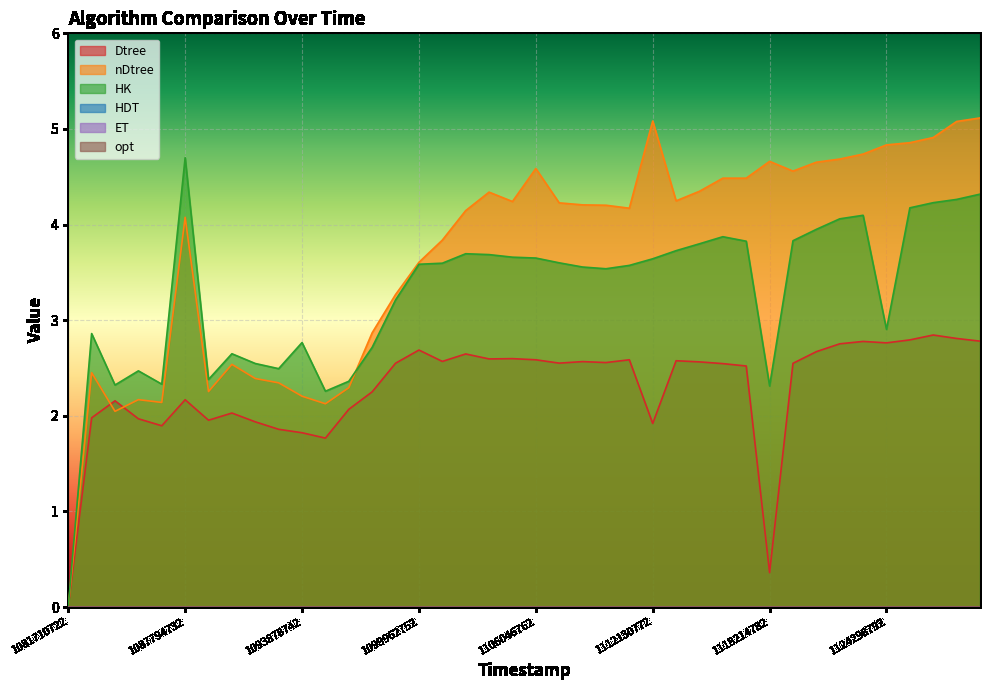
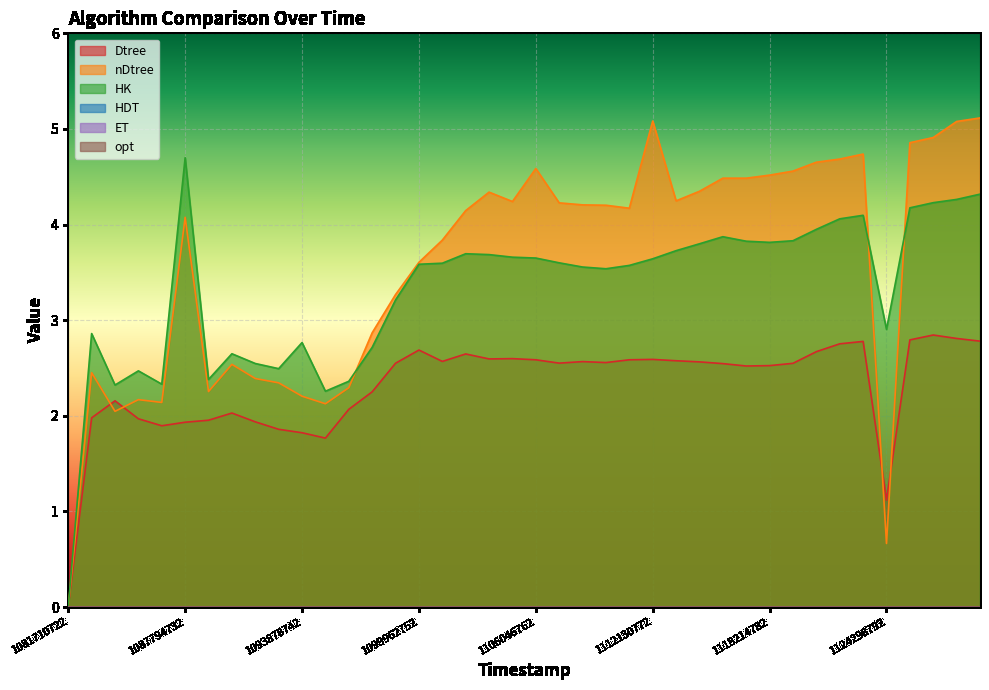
  {
    "Dtree": {
-     "1087794732": 2.2,
+     "1087794732": 1.9,
      "1093878742": 1.8,
      "1099962752": 2.7,
      "1106046762": 2.6,
-     "1112130772": 1.9,
-     "1118214782": 0.4,
-     "1124298792": 2.8
+     "1112130772": 2.6,
+     "1118214782": 2.5,
+     "1124298792": 1.1
    },
    "nDtree": {
      "1087794732": 4.1,
      "1093878742": 2.2,
      "1106046762": 4.6,
      "1112130772": 5.1,
-     "1118214782": 4.7,
-     "1124298792": 4.8
+     "1118214782": 4.5,
+     "1124298792": 0.7
    },
    "HK": {
      "1087794732": 4.7,
      "1093878742": 2.8,
      "1106046762": 3.7,
      "1112130772": 3.6,
-     "1118214782": 2.3,
+     "1118214782": 3.8,
      "1124298792": 2.9
    },
    "opt": {
      "1087794732": 0.0,
      "1093878742": 0.0,
      "1099962752": 0.0,
      "1106046762": 0.0,
      "1112130772": 0.0,
      "1118214782": 0.0,
      "1124298792": 0.0
    }
  }
